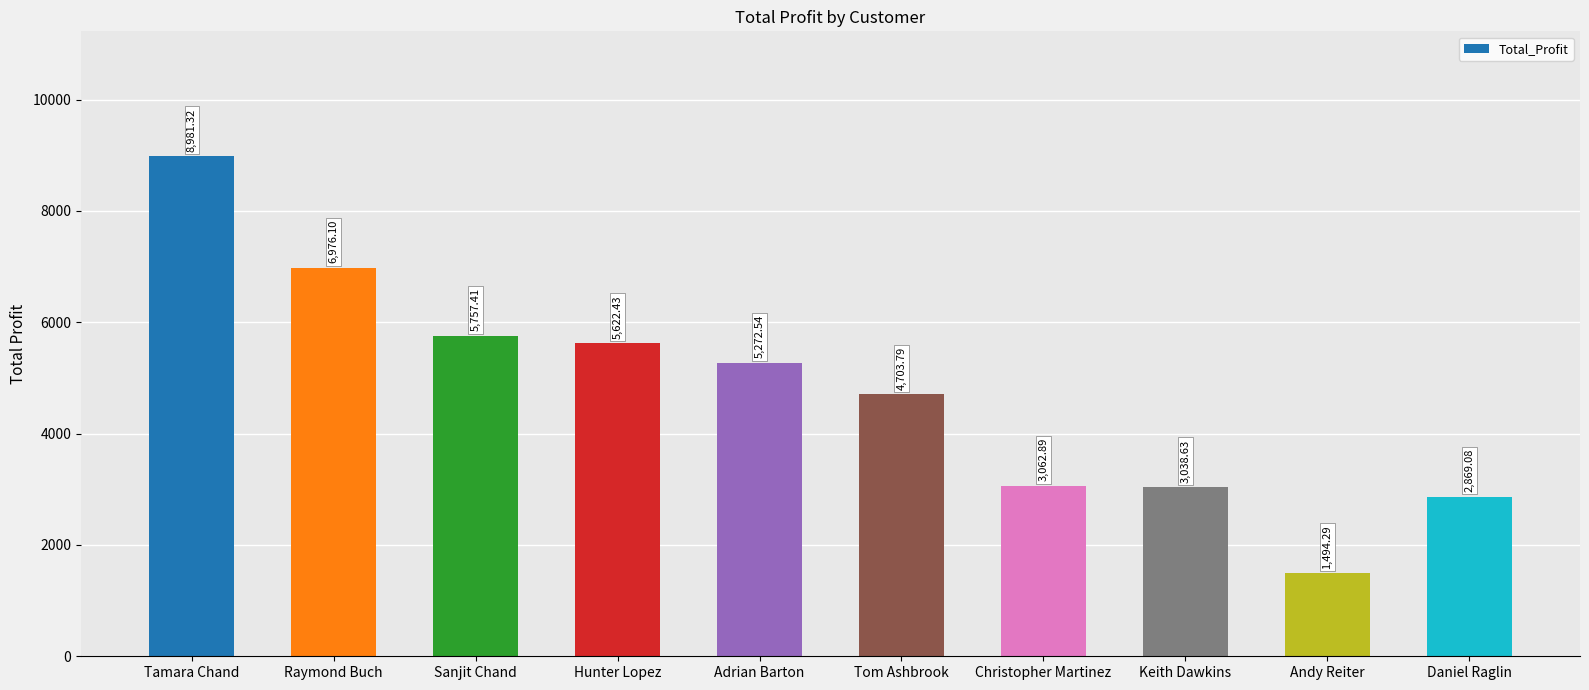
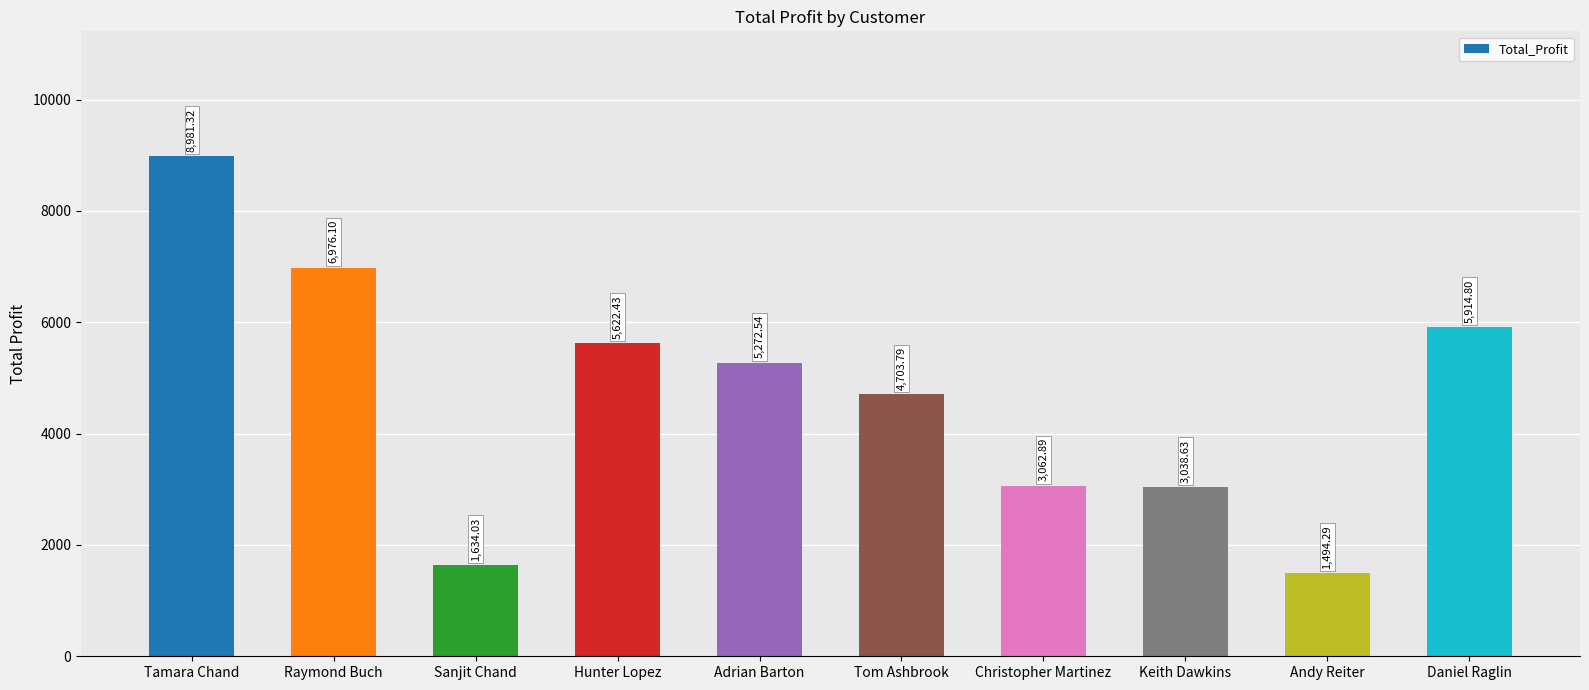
  {
-   "Sanjit Chand": "5,757.41",
-   "Daniel Raglin": "2,869.08"
+   "Sanjit Chand": "1,634.03",
+   "Daniel Raglin": "5,914.80"
  }
